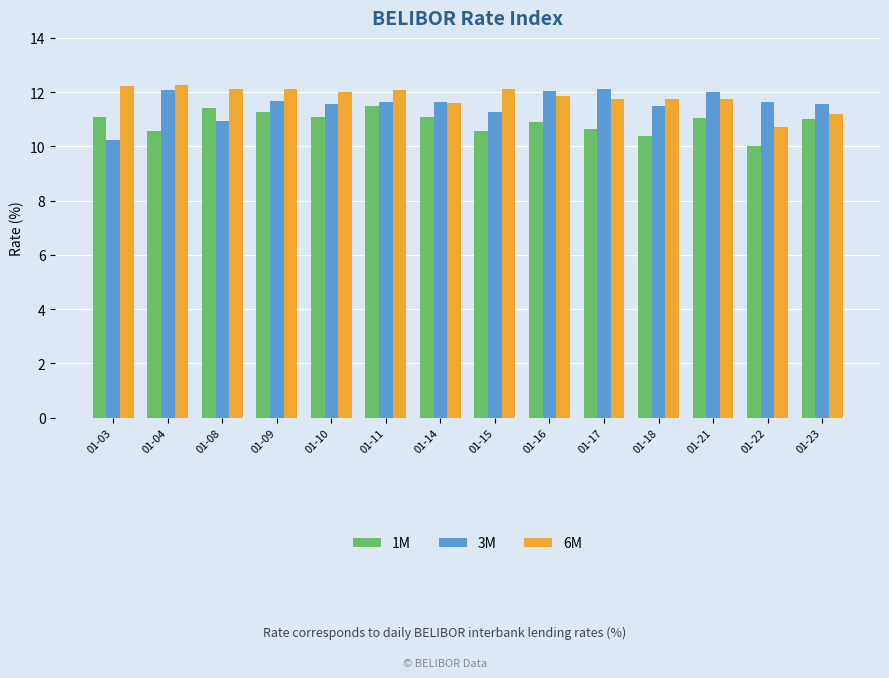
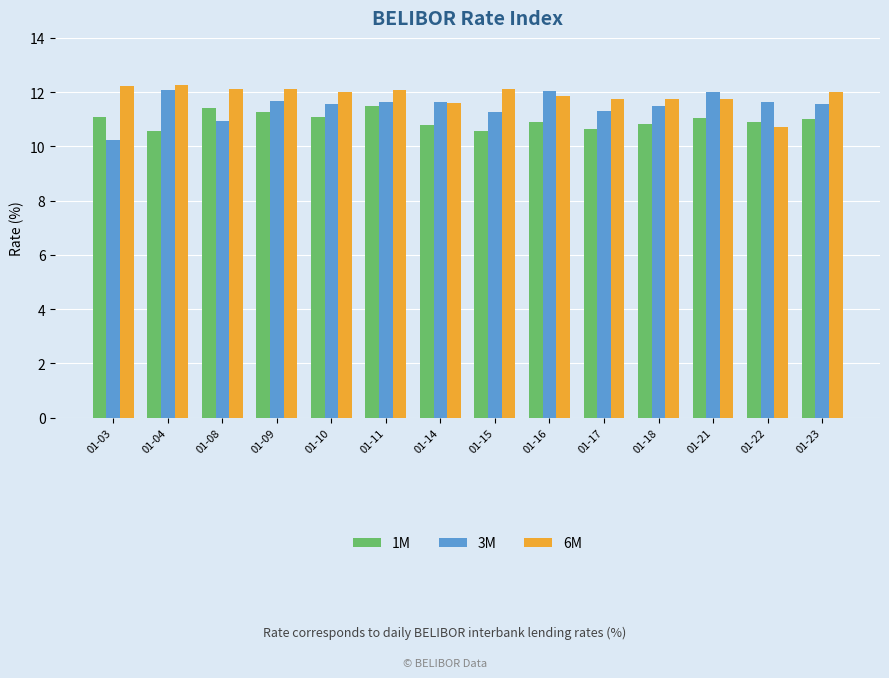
  {
    "1M": {
      "01-03": 11.1,
      "01-04": 10.6,
      "01-08": 11.4,
      "01-09": 11.3,
      "01-10": 11.1,
      "01-11": 11.5,
-     "01-14": 11.1,
+     "01-14": 10.8,
      "01-15": 10.6,
      "01-16": 10.9,
      "01-17": 10.7,
-     "01-18": 10.4,
+     "01-18": 10.8,
      "01-21": 11.1,
-     "01-22": 10.0,
+     "01-22": 10.9,
      "01-23": 11.0
    },
    "3M": {
      "01-03": 10.3,
      "01-04": 12.1,
      "01-08": 10.9,
      "01-09": 11.7,
      "01-10": 11.6,
      "01-11": 11.6,
      "01-14": 11.6,
      "01-15": 11.3,
      "01-16": 12.0,
-     "01-17": 12.1,
+     "01-17": 11.3,
      "01-18": 11.5,
      "01-21": 12.0,
      "01-22": 11.7,
      "01-23": 11.6
    },
    "6M": {
      "01-03": 12.2,
      "01-04": 12.3,
      "01-08": 12.1,
      "01-09": 12.1,
      "01-10": 12.0,
      "01-11": 12.1,
      "01-14": 11.6,
      "01-15": 12.1,
      "01-16": 11.9,
      "01-17": 11.7,
      "01-18": 11.7,
      "01-21": 11.7,
      "01-22": 10.7,
-     "01-23": 11.2
+     "01-23": 12.0
    }
  }
